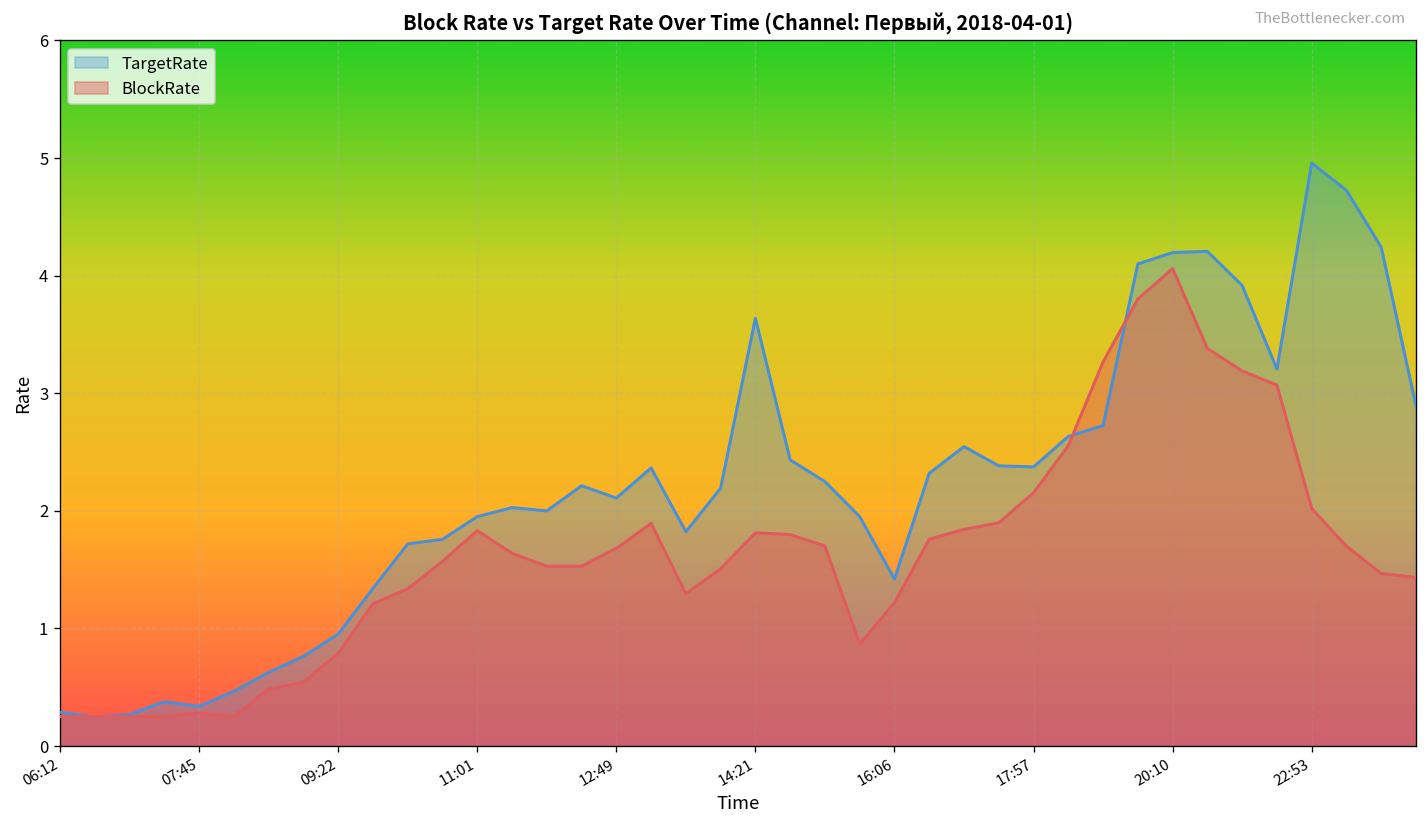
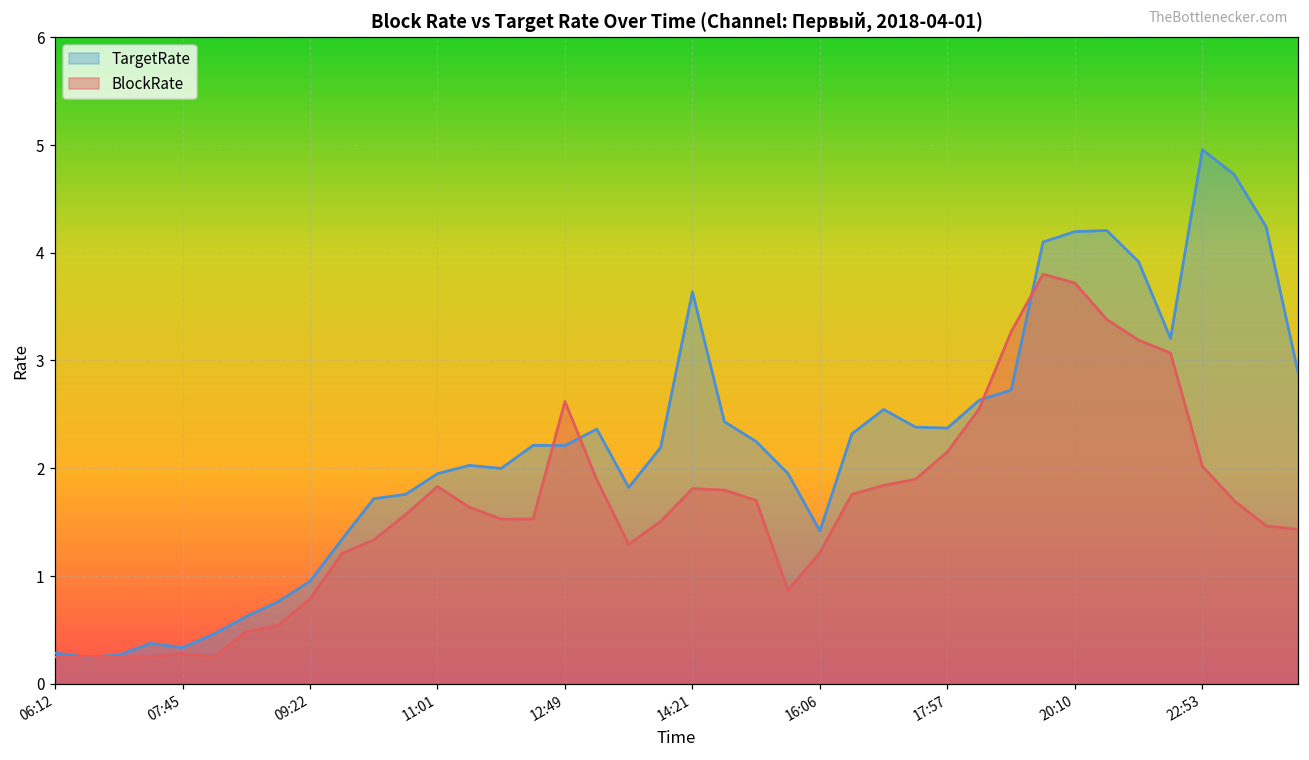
  {
    "TargetRate": {
      "06:12": 0.3,
      "07:45": 0.3,
      "09:22": 1.0,
      "11:01": 2.0,
-     "12:49": 2.1,
+     "12:49": 2.2,
      "14:21": 3.6,
      "16:06": 1.4,
      "17:57": 2.4,
      "20:10": 4.2,
      "22:53": 5.0
    },
    "BlockRate": {
      "06:12": 0.3,
      "07:45": 0.3,
      "09:22": 0.8,
      "11:01": 1.8,
-     "12:49": 1.7,
+     "12:49": 2.6,
      "14:21": 1.8,
      "16:06": 1.2,
      "17:57": 2.2,
-     "20:10": 4.1,
+     "20:10": 3.7,
      "22:53": 2.0
    }
  }
